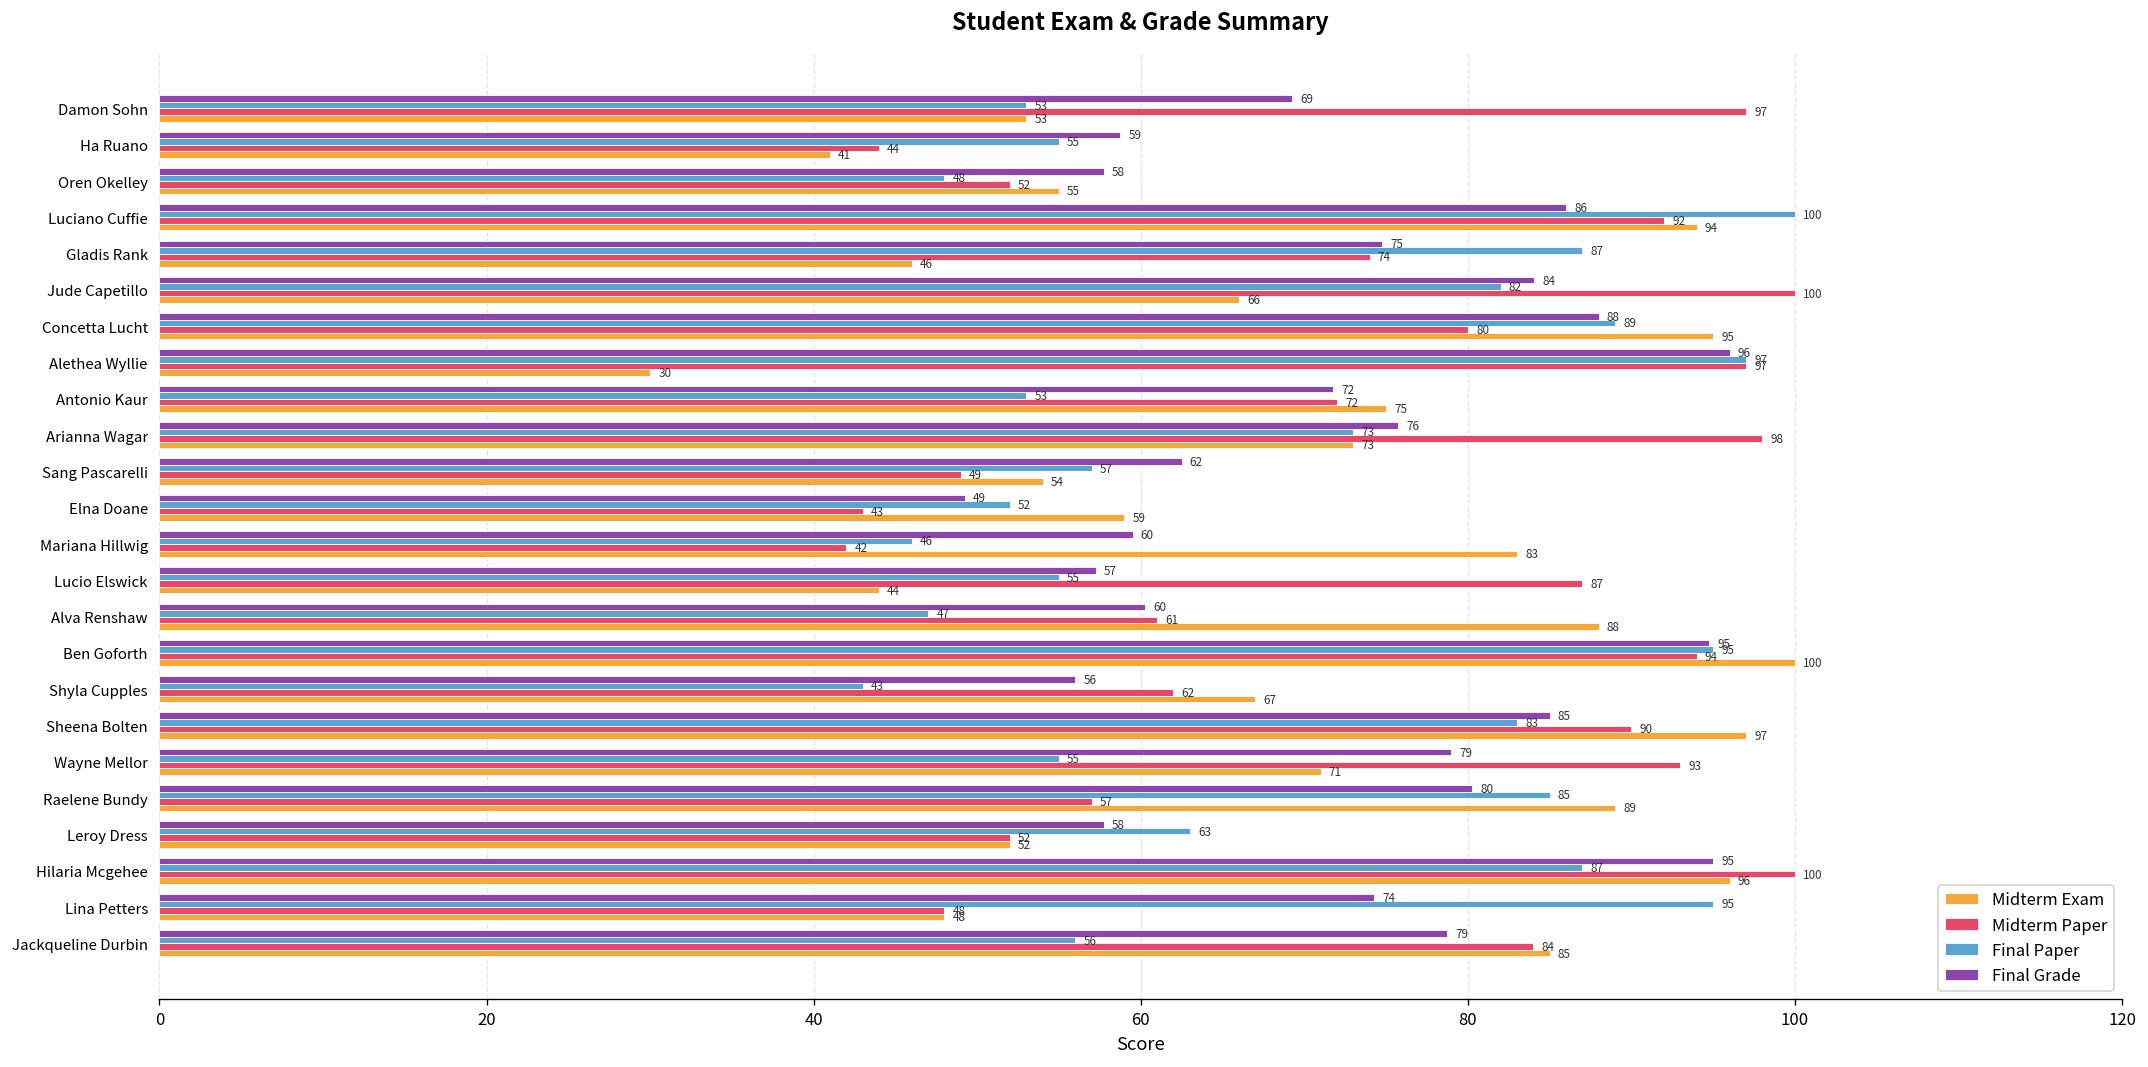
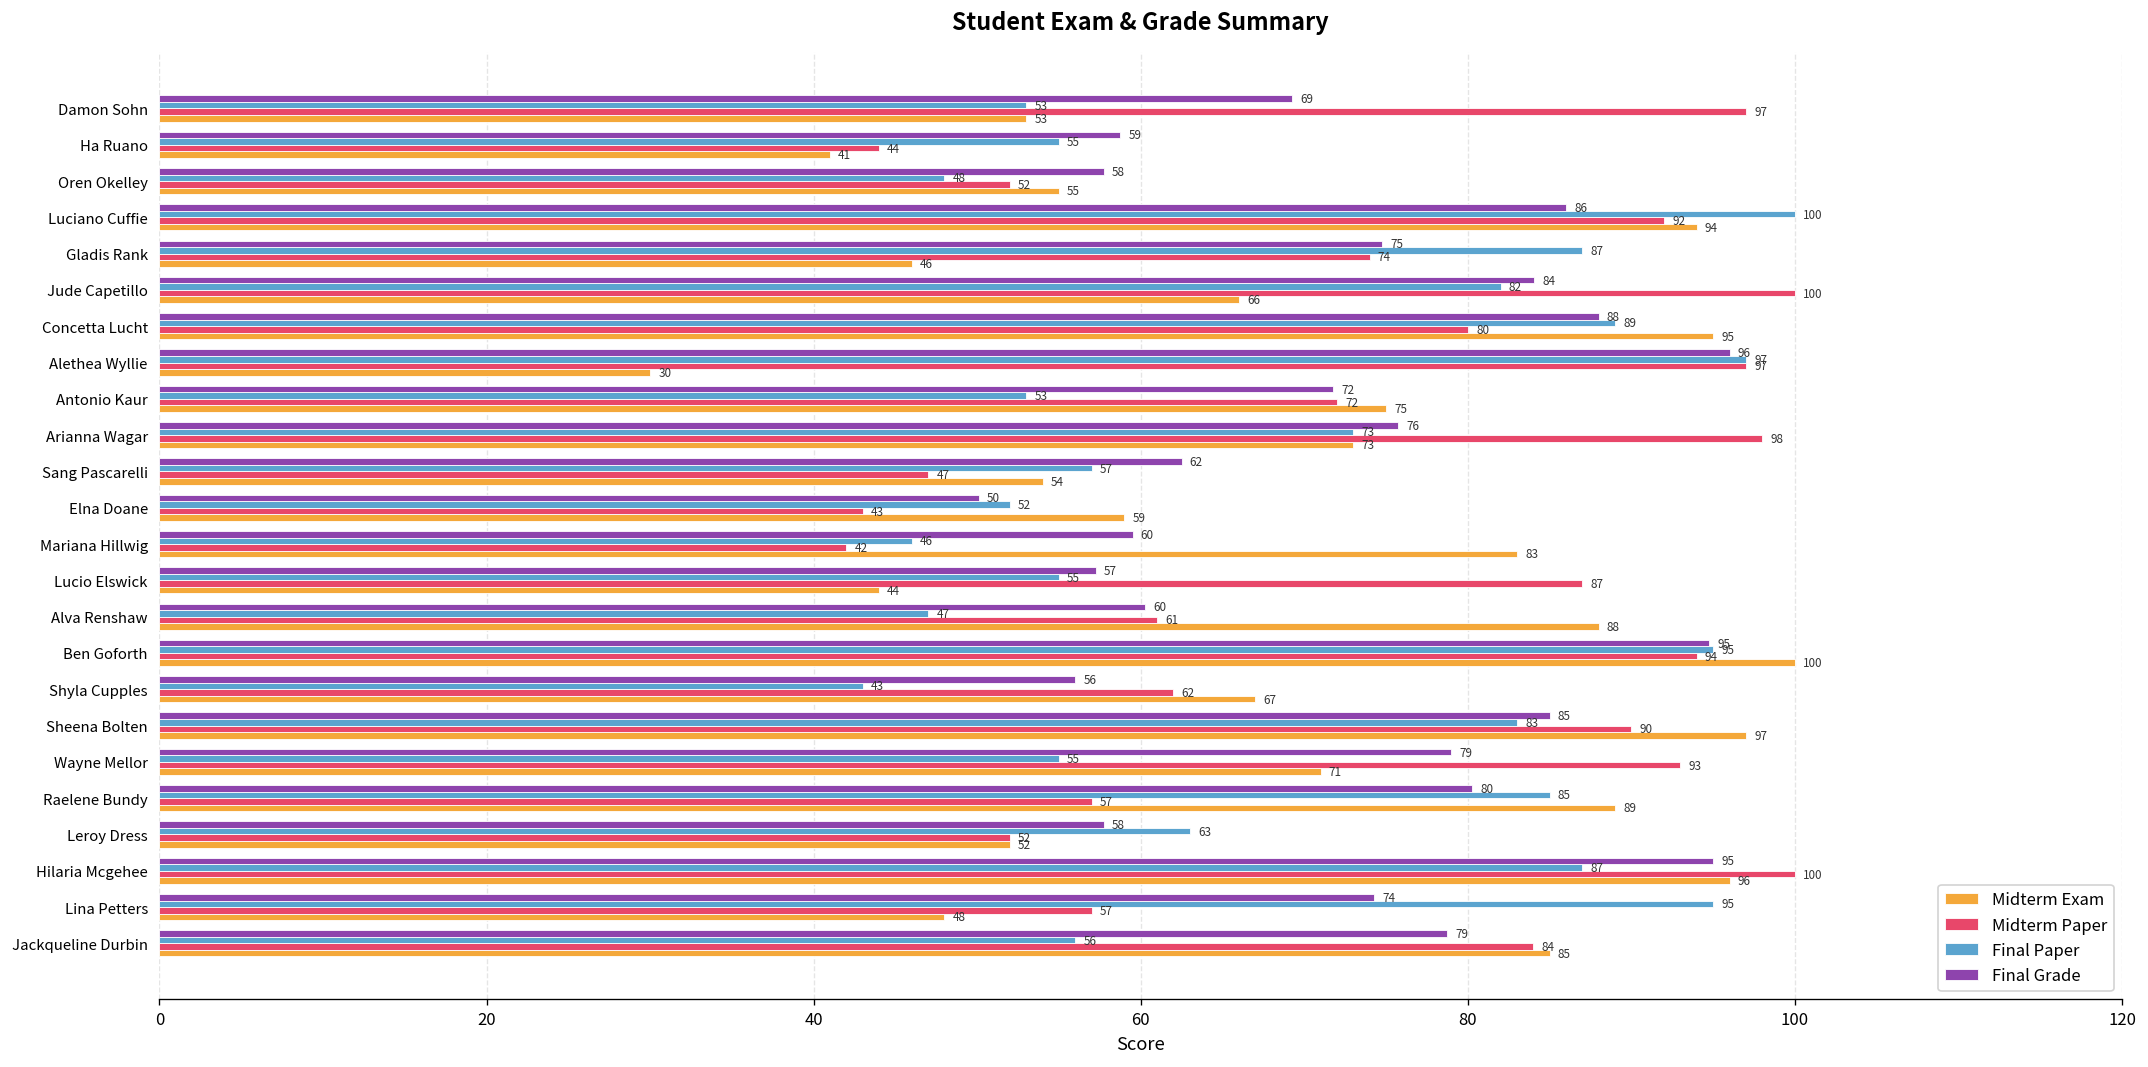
  {
    "Midterm Exam": {
      "Damon Sohn": 53,
      "Ha Ruano": 41,
      "Oren Okelley": 55,
      "Luciano Cuffie": 94,
      "Gladis Rank": 46,
      "Jude Capetillo": 66,
      "Concetta Lucht": 95,
      "Alethea Wyllie": 30,
      "Antonio Kaur": 75,
      "Arianna Wagar": 73,
      "Sang Pascarelli": 54,
      "Elna Doane": 59,
      "Mariana Hillwig": 83,
      "Lucio Elswick": 44,
      "Alva Renshaw": 88,
      "Ben Goforth": 100,
      "Shyla Cupples": 67,
      "Sheena Bolten": 97,
      "Wayne Mellor": 71,
      "Raelene Bundy": 89,
      "Hilaria Mcgehee": 96,
      "Jackqueline Durbin": 85
    },
    "Midterm Paper": {
      "Damon Sohn": 97,
      "Ha Ruano": 44,
      "Oren Okelley": 52,
      "Luciano Cuffie": 92,
      "Gladis Rank": 74,
      "Jude Capetillo": 100,
      "Concetta Lucht": 80,
      "Antonio Kaur": 72,
      "Arianna Wagar": 98,
-     "Sang Pascarelli": 49,
+     "Sang Pascarelli": 47,
      "Elna Doane": 43,
      "Mariana Hillwig": 42,
      "Lucio Elswick": 87,
      "Alva Renshaw": 61,
      "Ben Goforth": 94,
      "Shyla Cupples": 62,
      "Sheena Bolten": 90,
      "Wayne Mellor": 93,
      "Raelene Bundy": 57,
      "Hilaria Mcgehee": 100,
-     "Lina Petters": 48,
+     "Lina Petters": 57,
      "Jackqueline Durbin": 84
    },
    "Final Paper": {
      "Damon Sohn": 53,
      "Ha Ruano": 55,
      "Oren Okelley": 48,
      "Luciano Cuffie": 100,
      "Gladis Rank": 87,
      "Jude Capetillo": 82,
      "Concetta Lucht": 89,
      "Antonio Kaur": 53,
      "Arianna Wagar": 73,
      "Sang Pascarelli": 57,
      "Elna Doane": 52,
      "Mariana Hillwig": 46,
      "Lucio Elswick": 55,
      "Alva Renshaw": 47,
      "Shyla Cupples": 43,
      "Sheena Bolten": 83,
      "Wayne Mellor": 55,
      "Raelene Bundy": 85,
      "Leroy Dress": 63,
      "Hilaria Mcgehee": 87,
      "Lina Petters": 95,
      "Jackqueline Durbin": 56
    },
    "Final Grade": {
      "Damon Sohn": 69,
      "Ha Ruano": 59,
      "Oren Okelley": 58,
      "Luciano Cuffie": 86,
      "Gladis Rank": 75,
      "Jude Capetillo": 84,
      "Concetta Lucht": 88,
      "Alethea Wyllie": 96,
      "Antonio Kaur": 72,
      "Arianna Wagar": 76,
      "Sang Pascarelli": 62,
-     "Elna Doane": 49,
+     "Elna Doane": 50,
      "Mariana Hillwig": 60,
      "Lucio Elswick": 57,
      "Alva Renshaw": 60,
      "Shyla Cupples": 56,
      "Sheena Bolten": 85,
      "Wayne Mellor": 79,
      "Raelene Bundy": 80,
      "Leroy Dress": 58,
      "Hilaria Mcgehee": 95,
      "Lina Petters": 74,
      "Jackqueline Durbin": 79
    }
  }
